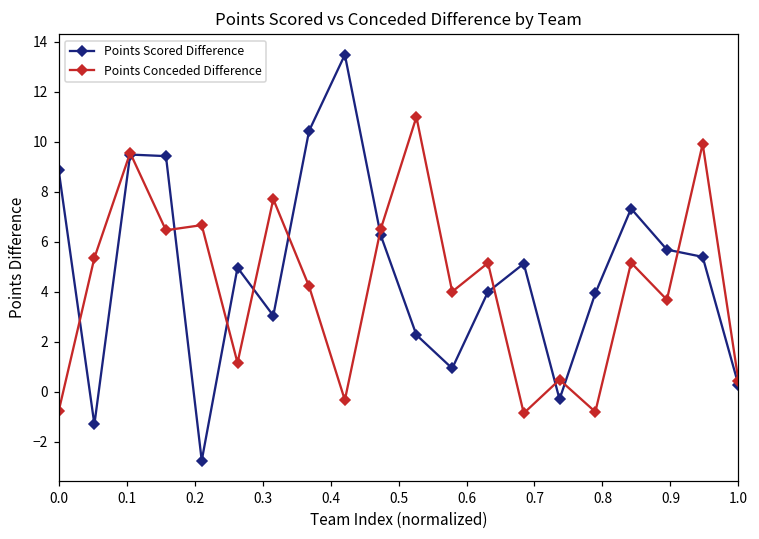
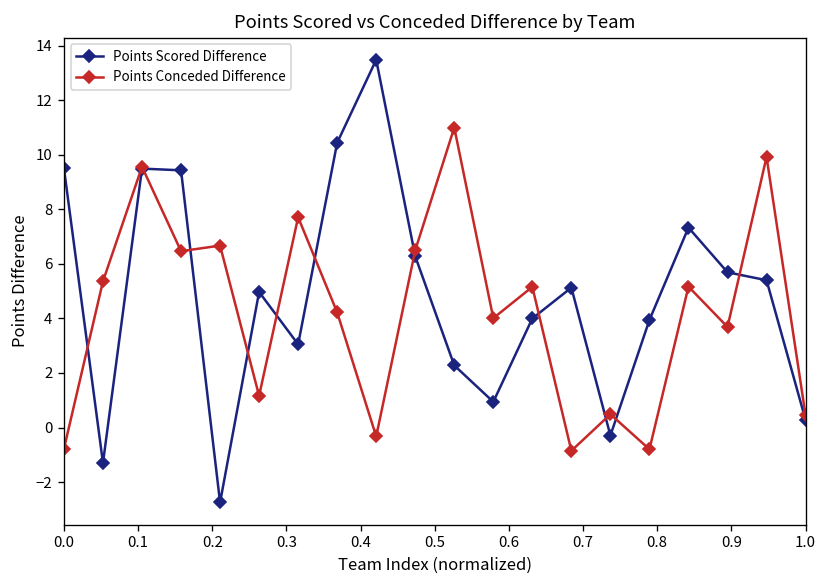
  {
    "Points Scored Difference": {
-     "0.0": 8.9,
+     "0.0": 9.5,
      "1.0": 0.3
    },
    "Points Conceded Difference": {
      "0.0": -0.8,
      "1.0": 0.4
    }
  }
